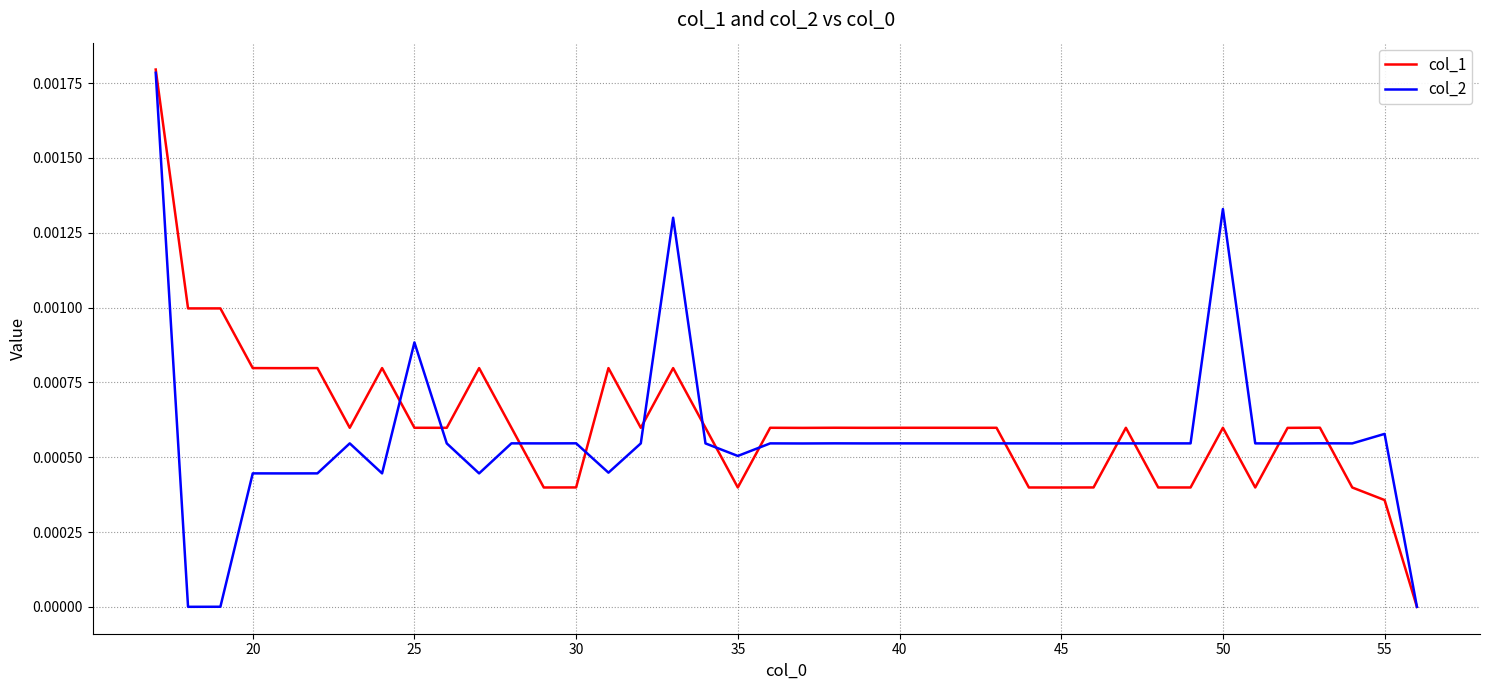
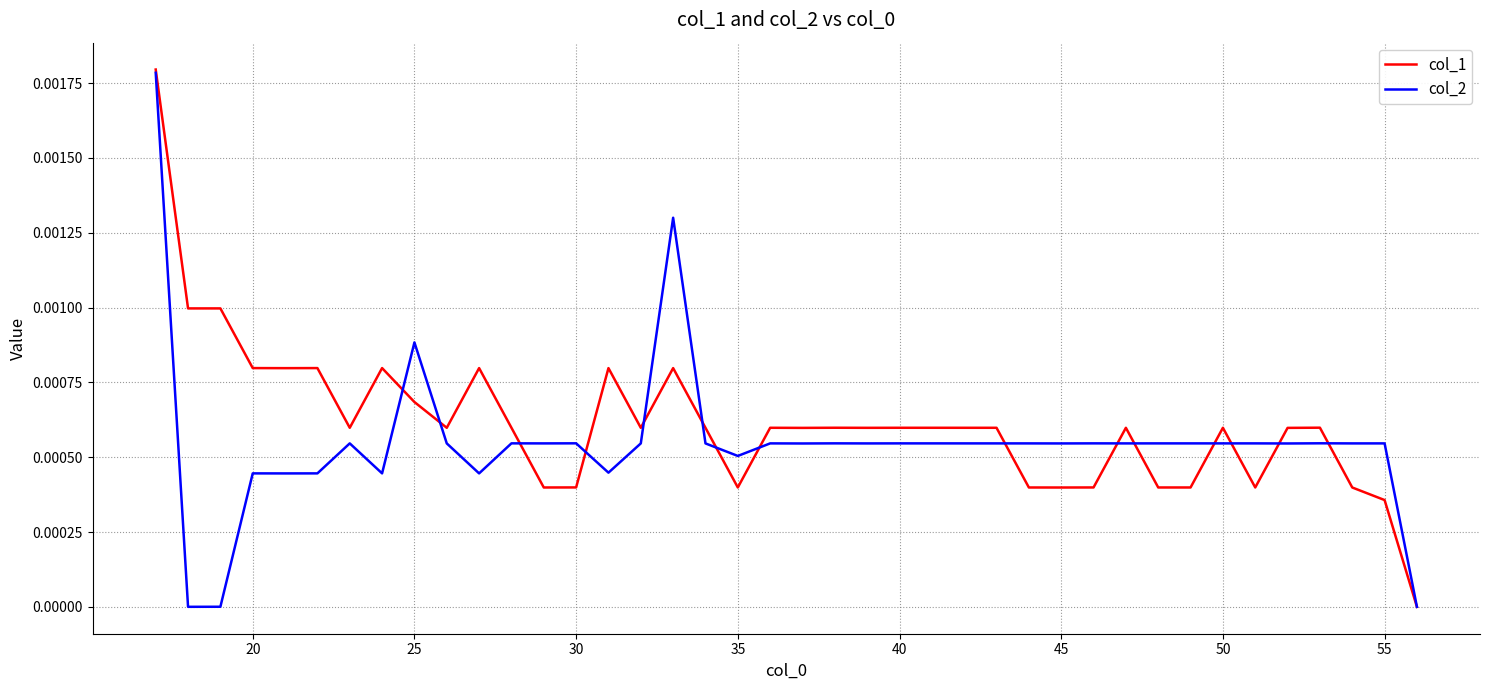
  {
    "col_1": {
      "20": 0.00080,
-     "25": 0.00060,
+     "25": 0.00068,
      "30": 0.00040,
      "35": 0.00040,
      "40": 0.00060,
      "45": 0.00040,
      "50": 0.00060,
      "55": 0.00036
    },
    "col_2": {
      "20": 0.00045,
      "25": 0.00088,
      "30": 0.00055,
      "35": 0.00050,
      "40": 0.00055,
      "45": 0.00055,
-     "50": 0.00133,
-     "55": 0.00058
+     "50": 0.00055,
+     "55": 0.00055
    }
  }
